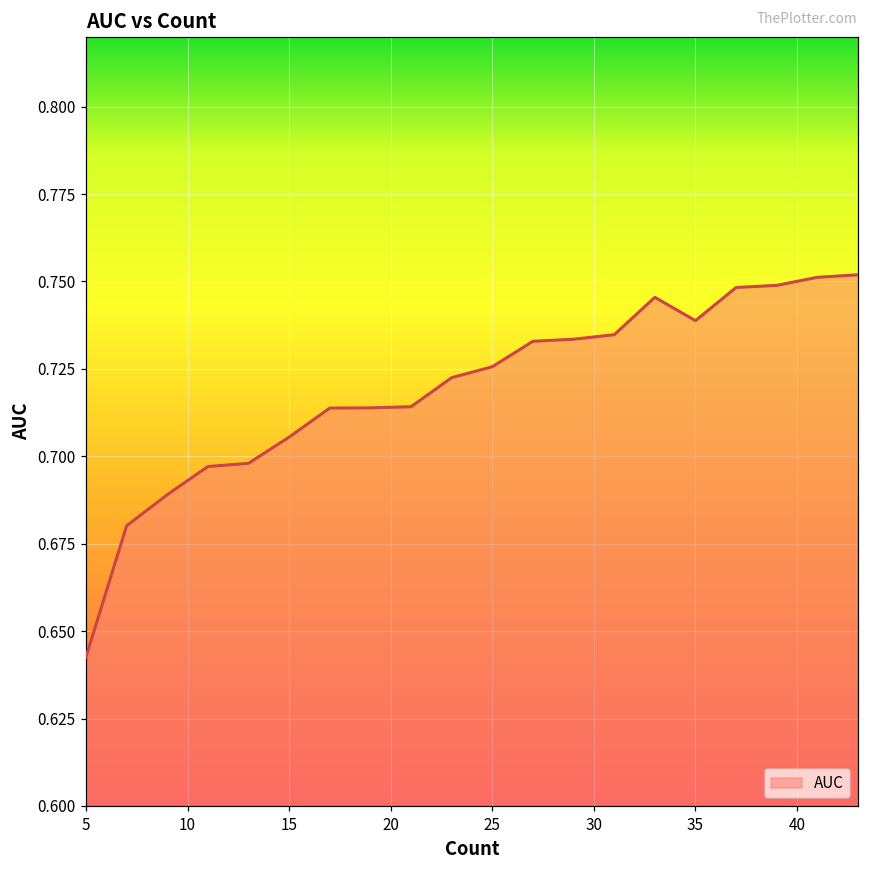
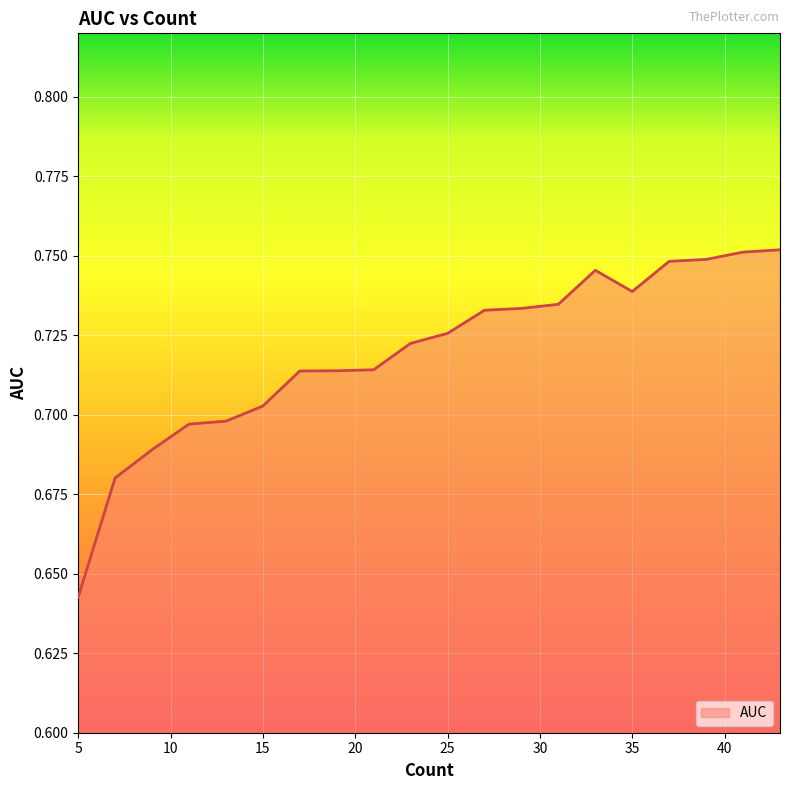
  {
    "5": 0.643,
-   "15": 0.705,
+   "15": 0.703,
    "25": 0.726,
    "35": 0.739
  }
